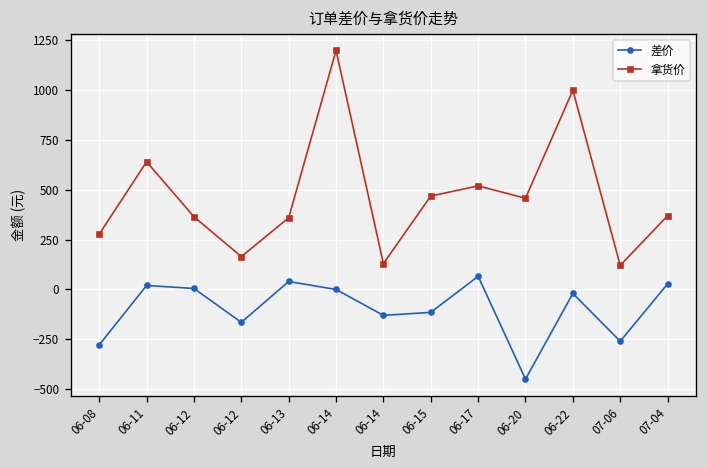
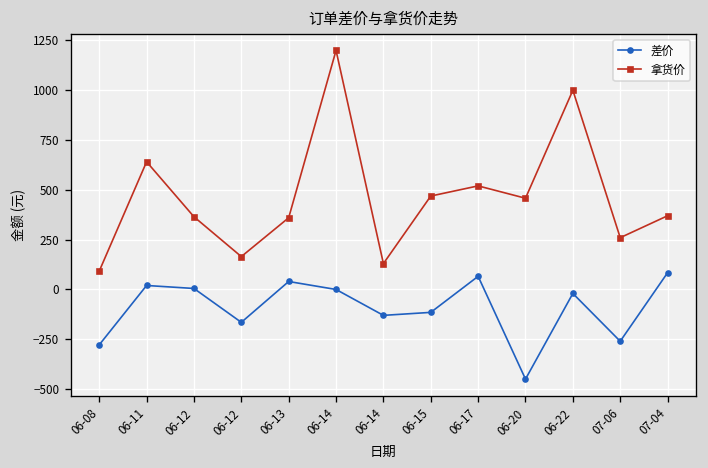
  {
    "差价": {
      "06-08": -280,
      "06-11": 20,
      "06-13": 40,
      "06-15": -120,
      "06-17": 70,
      "06-20": -450,
      "06-22": -20,
      "07-06": -260,
-     "07-04": 30
+     "07-04": 80
    },
    "拿货价": {
-     "06-08": 280,
+     "06-08": 90,
      "06-11": 640,
      "06-13": 360,
      "06-15": 470,
      "06-17": 520,
      "06-20": 460,
      "06-22": 1000,
-     "07-06": 120,
+     "07-06": 260,
      "07-04": 370
    }
  }
